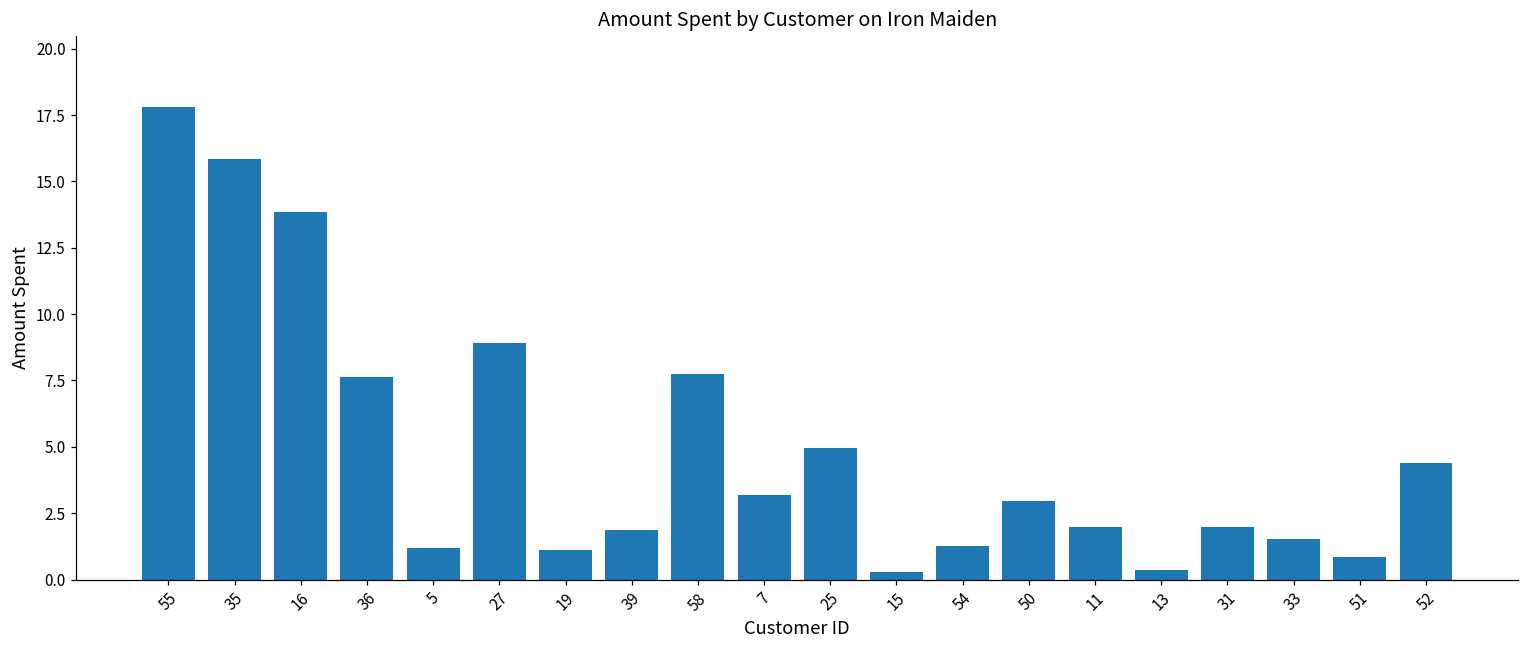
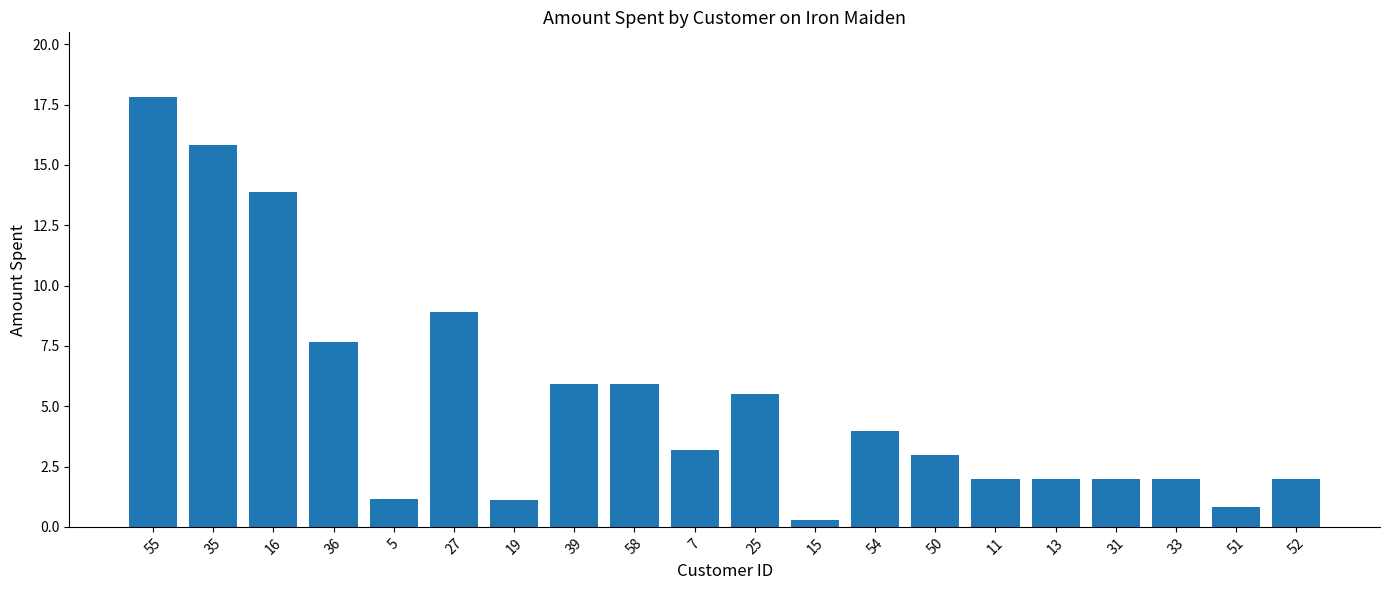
  {
    "55": 17.8,
    "35": 15.8,
    "16": 13.9,
    "36": 7.6,
    "5": 1.2,
    "27": 8.9,
    "19": 1.1,
-   "39": 1.9,
-   "58": 7.8,
+   "39": 5.9,
+   "58": 5.9,
    "7": 3.2,
-   "25": 5.0,
+   "25": 5.5,
    "15": 0.3,
-   "54": 1.3,
+   "54": 4.0,
    "50": 3.0,
    "11": 2.0,
-   "13": 0.4,
+   "13": 2.0,
    "31": 2.0,
-   "33": 1.5,
+   "33": 2.0,
    "51": 0.8,
-   "52": 4.4
+   "52": 2.0
  }
